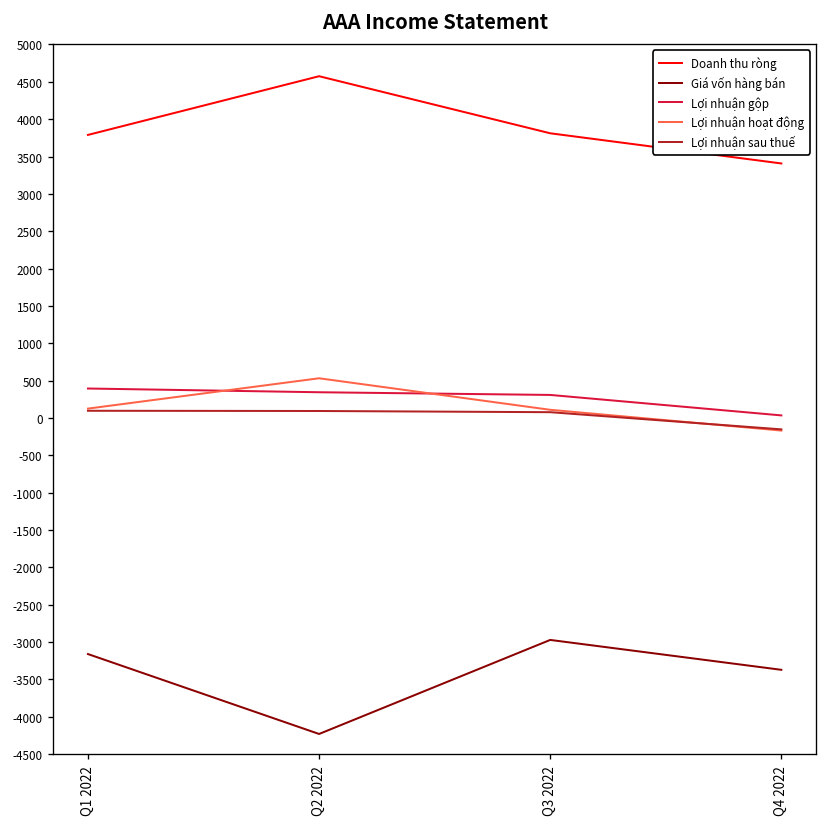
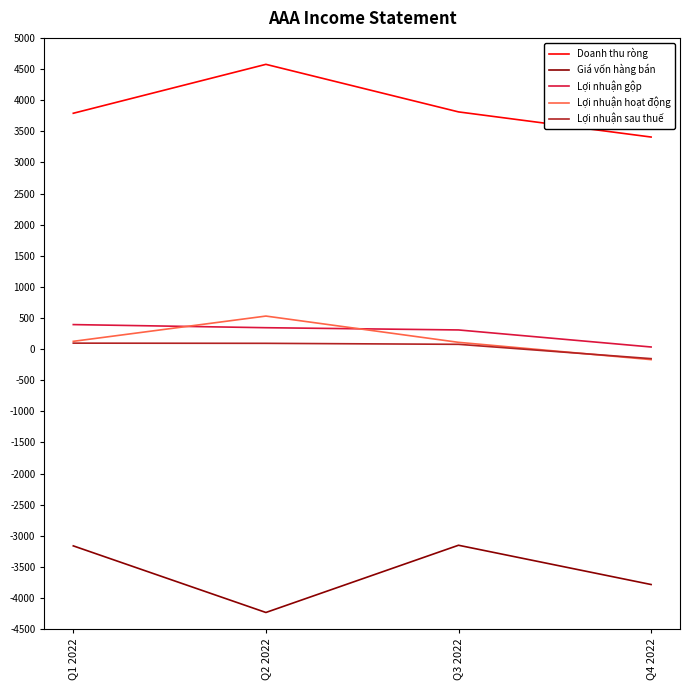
  {
    "Doanh thu ròng": {
      "Q1 2022": 3800,
      "Q2 2022": 4600,
      "Q3 2022": 3800,
      "Q4 2022": 3400
    },
    "Giá vốn hàng bán": {
      "Q1 2022": -3200,
      "Q2 2022": -4200,
-     "Q3 2022": -3000,
-     "Q4 2022": -3400
+     "Q3 2022": -3200,
+     "Q4 2022": -3800
    },
    "Lợi nhuận hoạt động": {
      "Q2 2022": 500
    }
  }
